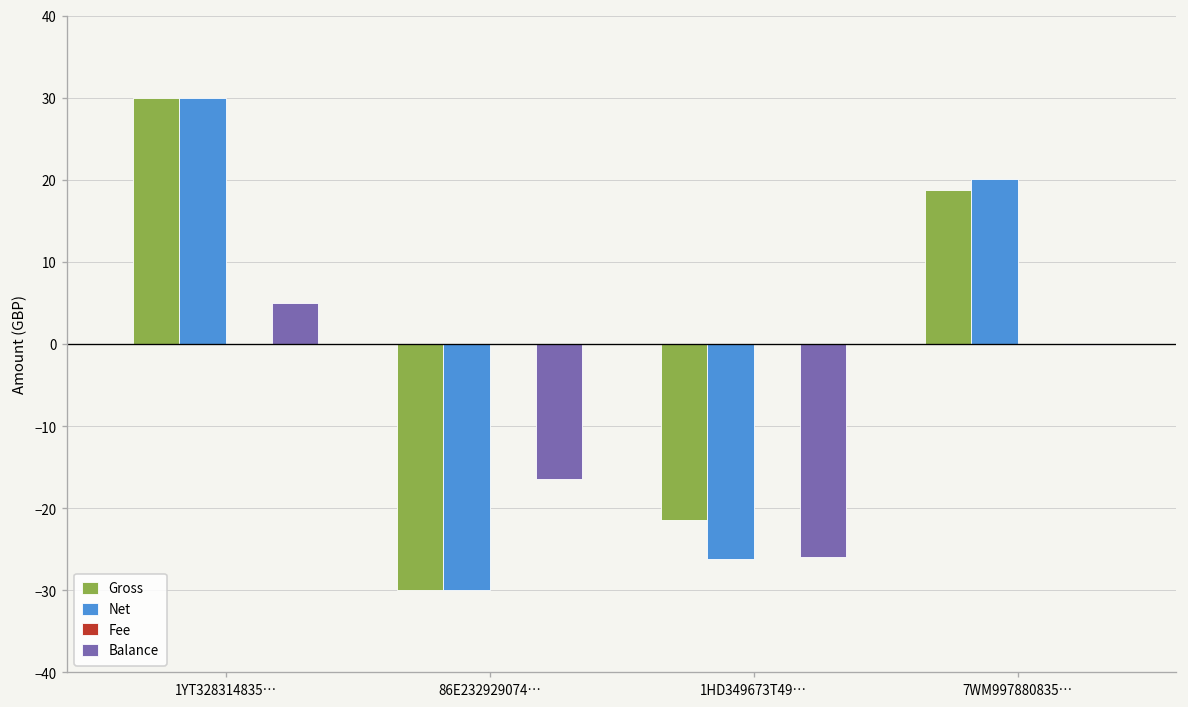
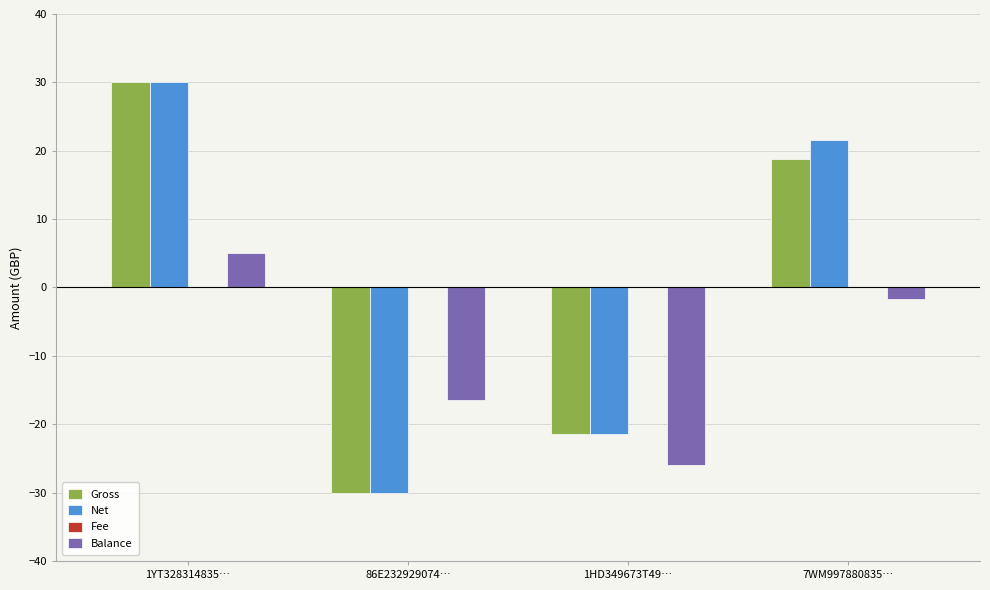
  {
    "Gross": {
      "1YT328314835…": 30,
      "86E232929074…": -30,
      "1HD349673T49…": -22,
      "7WM997880835…": 19
    },
    "Net": {
      "1YT328314835…": 30,
      "86E232929074…": -30,
-     "1HD349673T49…": -26,
-     "7WM997880835…": 20
+     "1HD349673T49…": -22,
+     "7WM997880835…": 22
    },
    "Fee": {
      "1YT328314835…": 0,
      "86E232929074…": 0,
      "1HD349673T49…": 0,
      "7WM997880835…": 0
    },
    "Balance": {
      "1YT328314835…": 5,
      "86E232929074…": -16,
      "1HD349673T49…": -26,
-     "7WM997880835…": 0
+     "7WM997880835…": -2
    }
  }
